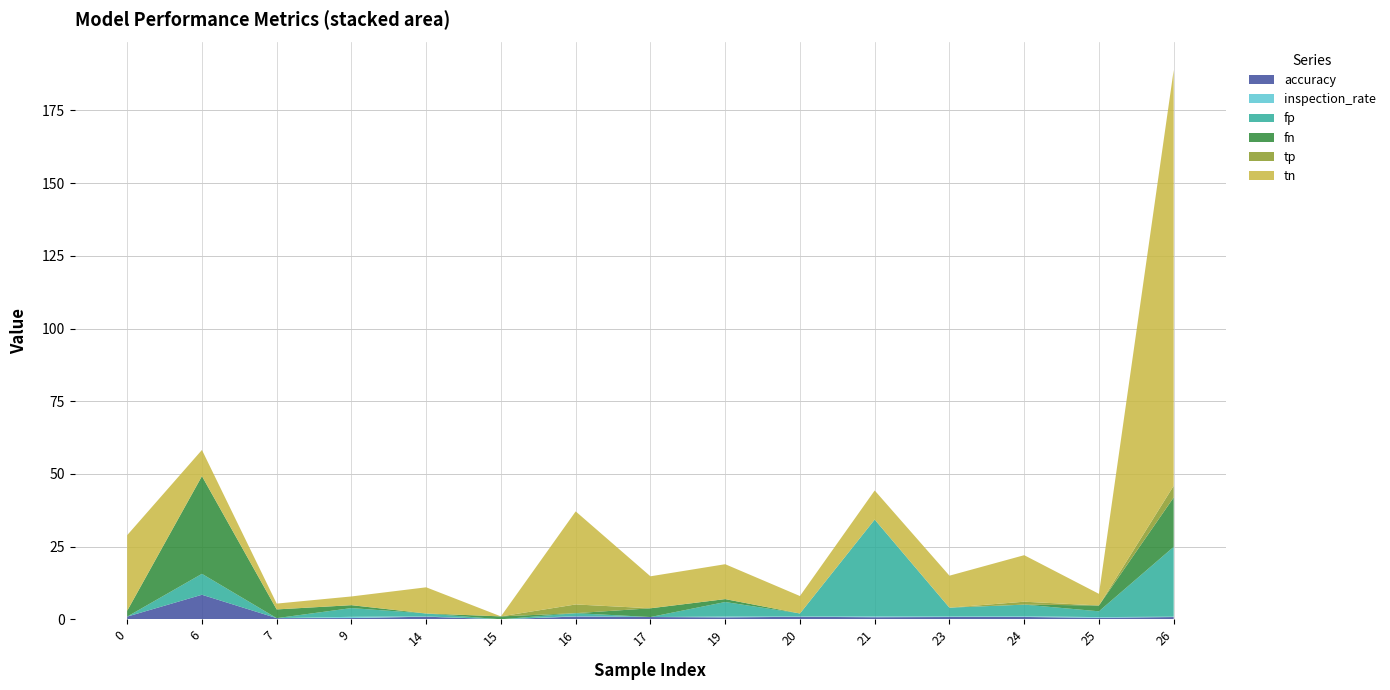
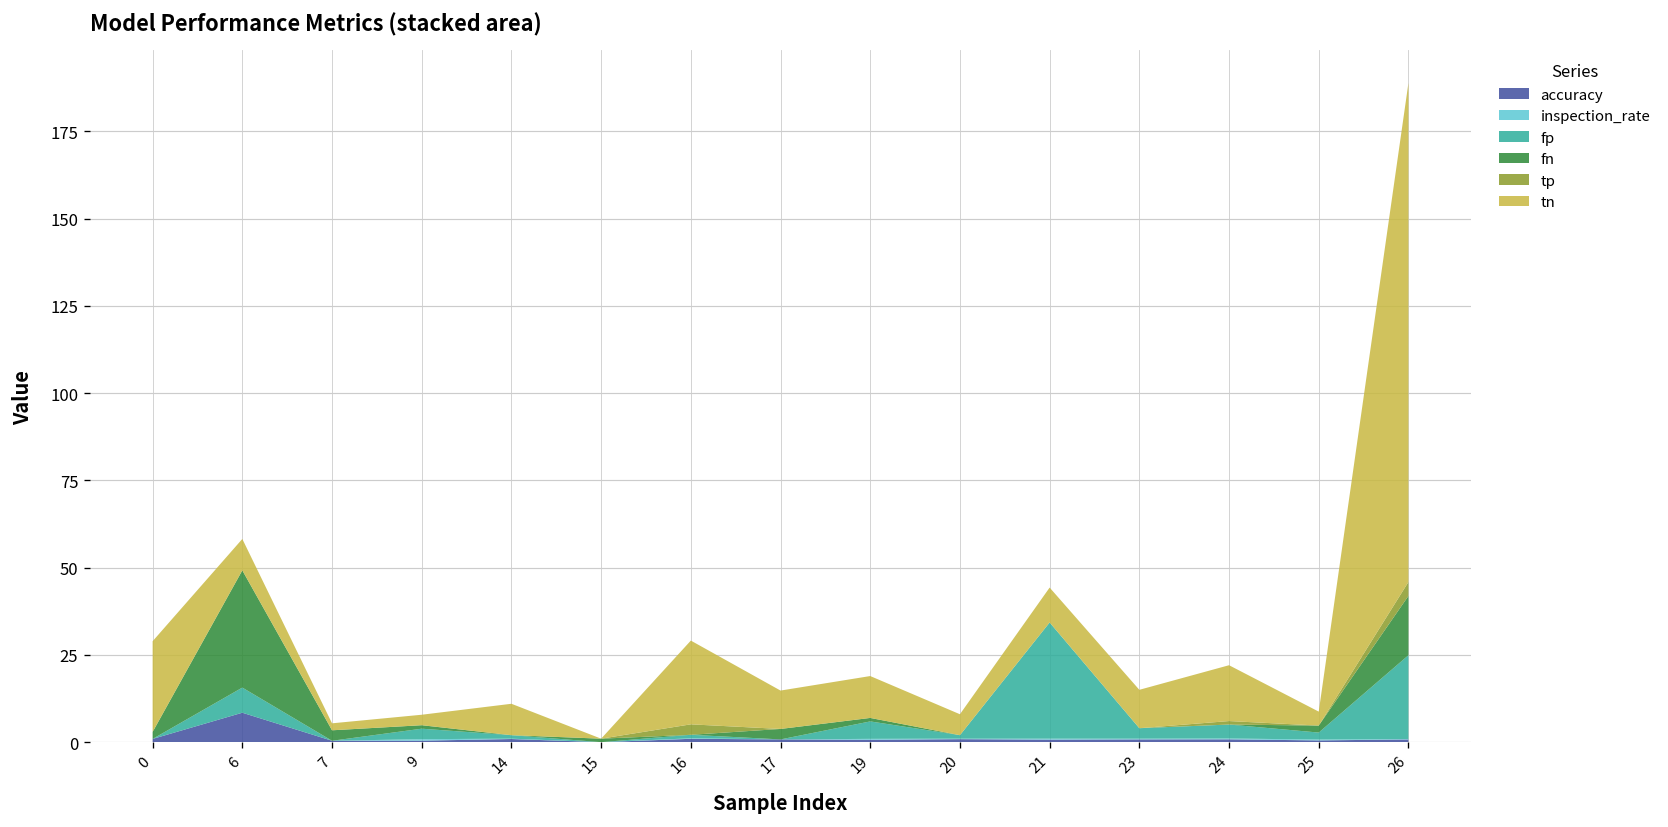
  {
    "fp": {
      "6": 7,
      "9": 3,
      "19": 5,
      "25": 2,
      "26": 24
    },
    "fn": {
      "26": 17
    },
    "tp": {
      "16": 3,
      "24": 1,
      "26": 4
    },
    "tn": {
      "0": 26,
      "6": 9,
      "7": 2,
      "9": 3,
      "14": 9,
-     "16": 32,
+     "16": 24,
      "17": 11,
      "19": 12,
      "20": 6,
      "21": 10,
      "23": 11,
      "24": 16,
      "25": 4,
      "26": 143
    }
  }
